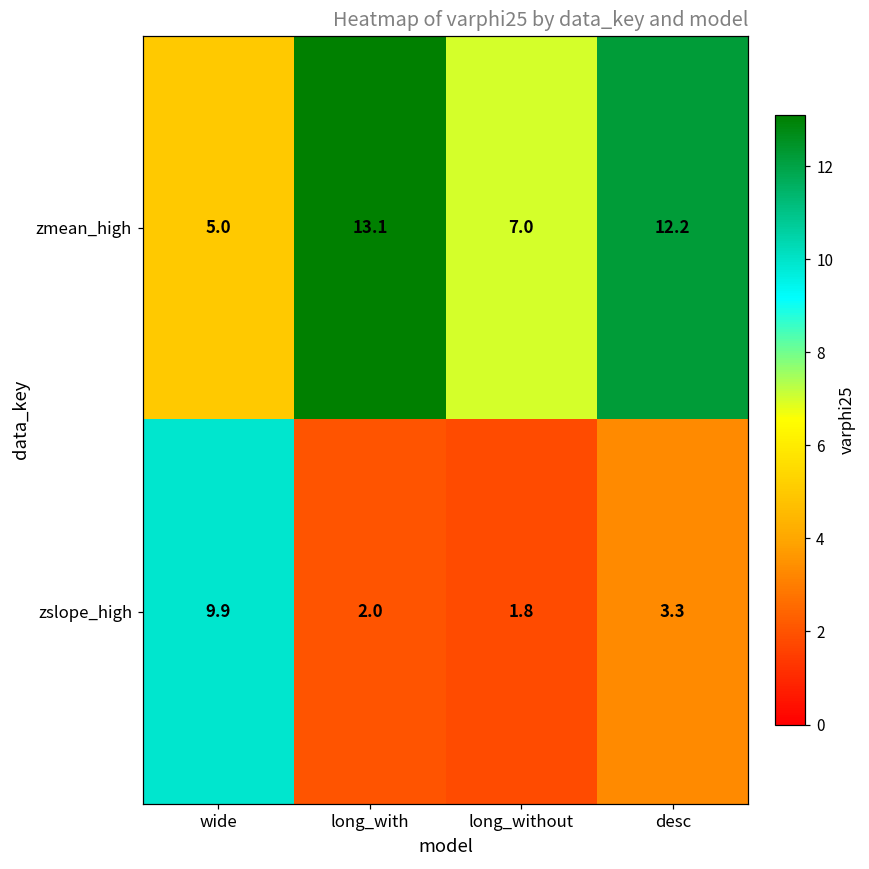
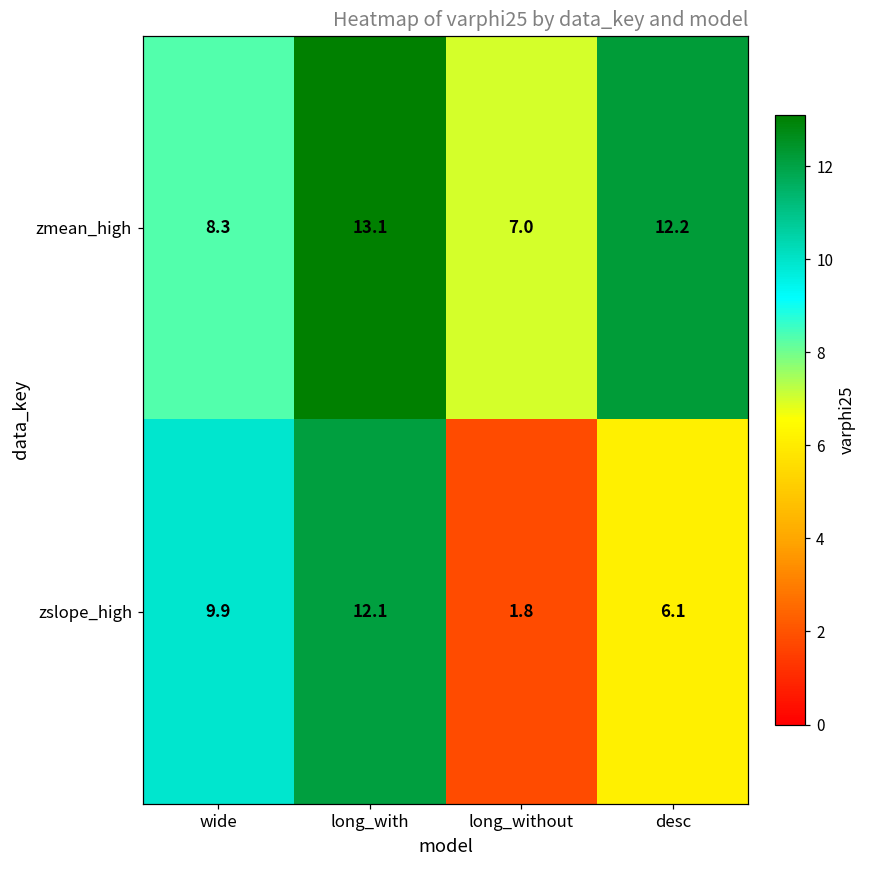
  {
    "zmean_high": {
-     "wide": 5.0,
+     "wide": 8.3,
      "long_with": 13.1,
      "long_without": 7.0,
      "desc": 12.2
    },
    "zslope_high": {
      "wide": 9.9,
-     "long_with": 2.0,
+     "long_with": 12.1,
      "long_without": 1.8,
-     "desc": 3.3
+     "desc": 6.1
    }
  }
